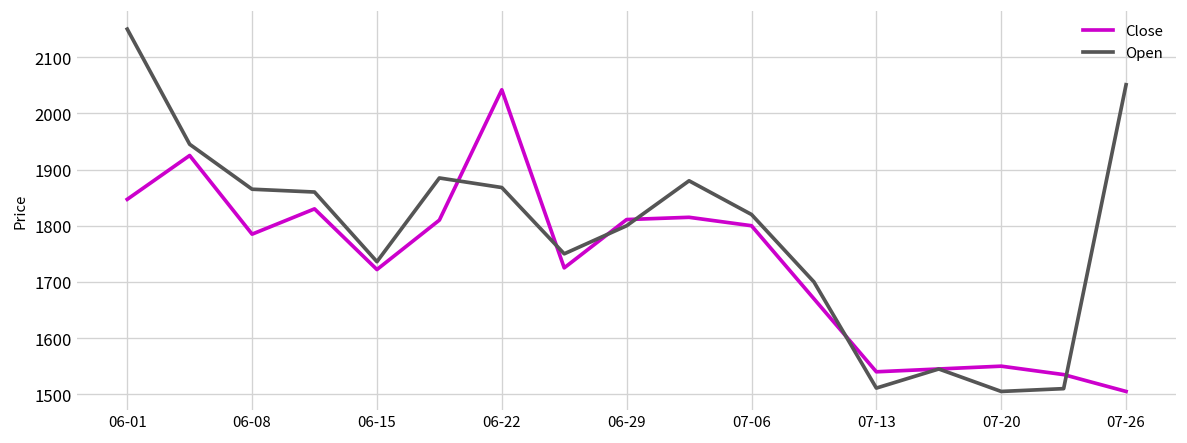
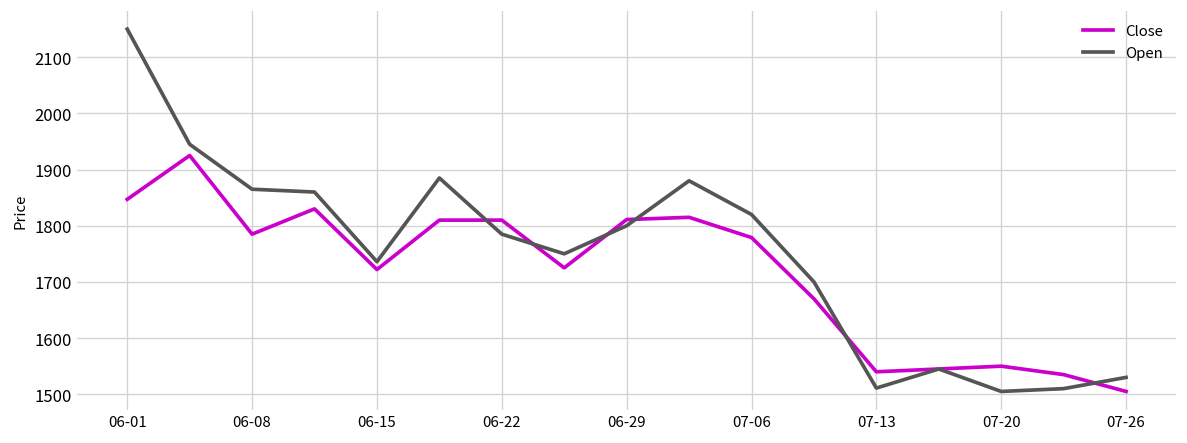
  {
    "Close": {
      "06-01": 1850,
      "06-08": 1790,
      "06-15": 1720,
-     "06-22": 2040,
+     "06-22": 1810,
      "06-29": 1810,
-     "07-06": 1800,
+     "07-06": 1780,
      "07-13": 1540,
      "07-20": 1550,
      "07-26": 1510
    },
    "Open": {
      "06-01": 2150,
      "06-08": 1870,
      "06-15": 1740,
-     "06-22": 1870,
+     "06-22": 1790,
      "06-29": 1800,
      "07-06": 1820,
      "07-13": 1510,
      "07-20": 1510,
-     "07-26": 2050
+     "07-26": 1530
    }
  }
